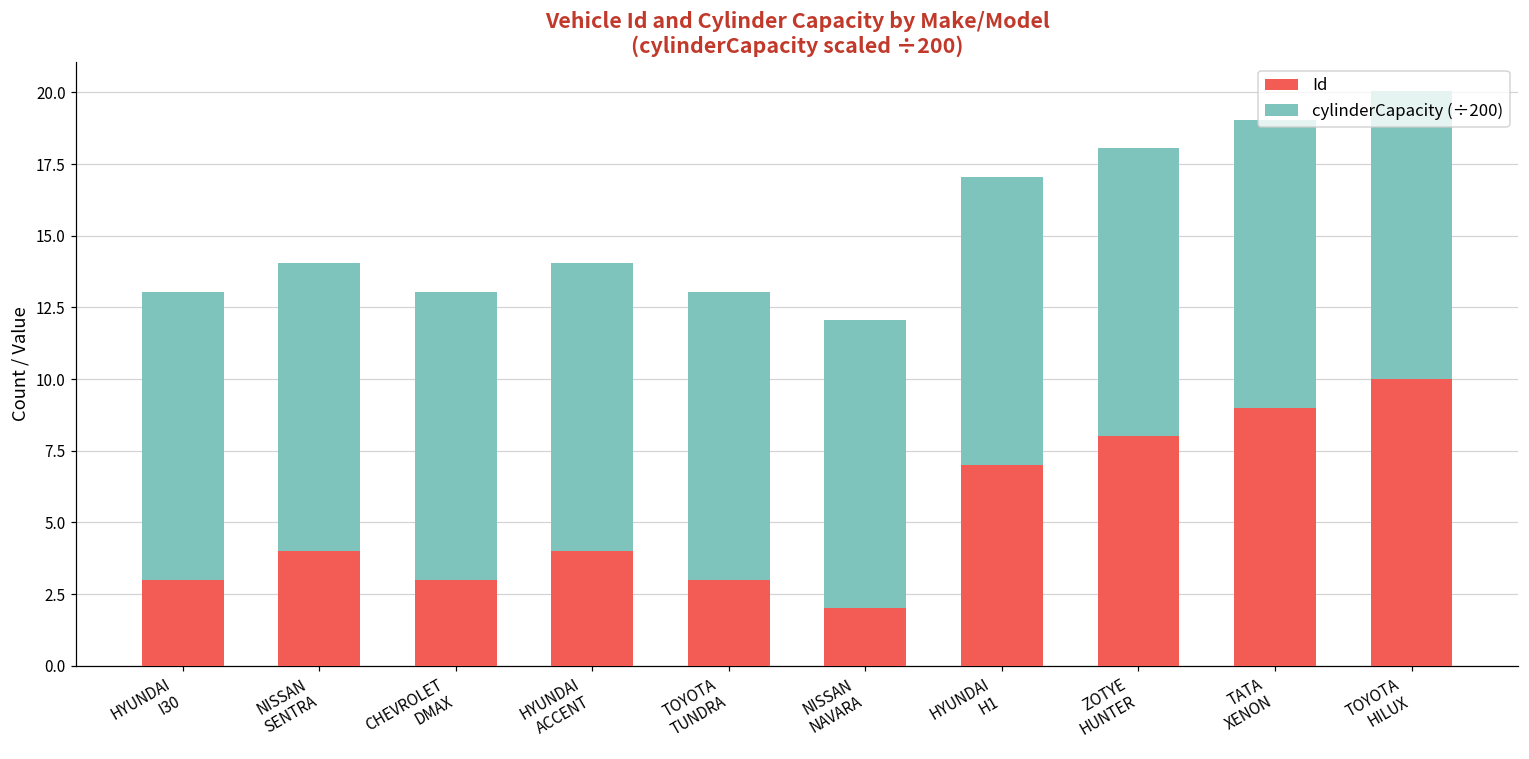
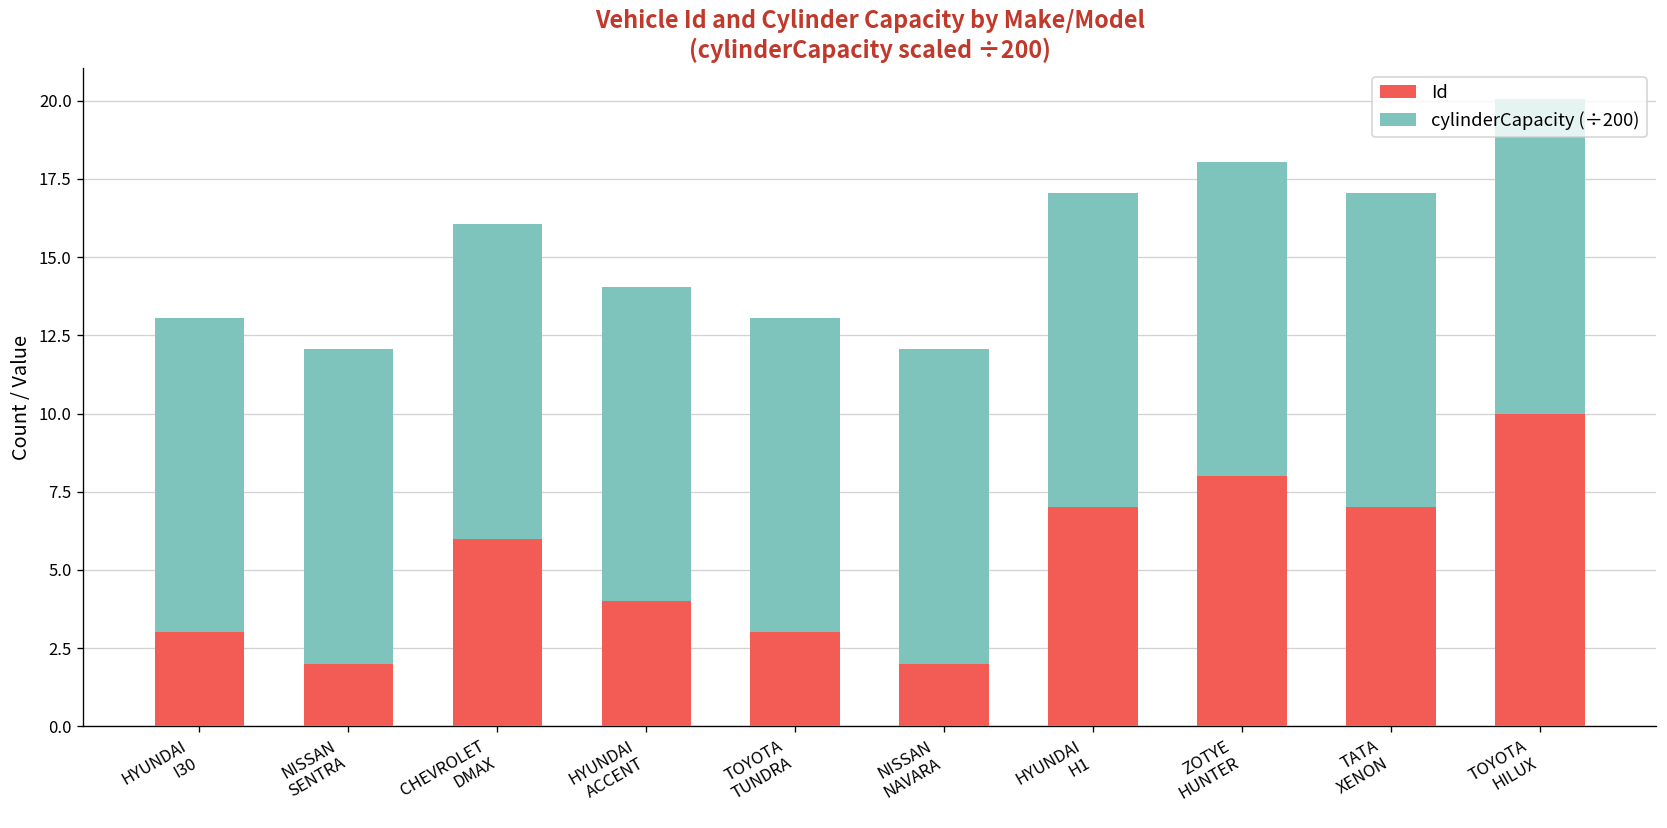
  {
    "Id": {
      "HYUNDAI I30": 3,
-     "NISSAN SENTRA": 4,
-     "CHEVROLET DMAX": 3,
+     "NISSAN SENTRA": 2,
+     "CHEVROLET DMAX": 6,
      "HYUNDAI ACCENT": 4,
      "TOYOTA TUNDRA": 3,
      "NISSAN NAVARA": 2,
      "HYUNDAI H1": 7,
      "ZOTYE HUNTER": 8,
-     "TATA XENON": 9,
+     "TATA XENON": 7,
      "TOYOTA HILUX": 10
    },
    "cylinderCapacity (÷200)": {
      "HYUNDAI I30": 10,
      "NISSAN SENTRA": 10,
      "CHEVROLET DMAX": 10,
      "HYUNDAI ACCENT": 10,
      "TOYOTA TUNDRA": 10,
      "NISSAN NAVARA": 10,
      "HYUNDAI H1": 10,
      "ZOTYE HUNTER": 10
    }
  }
